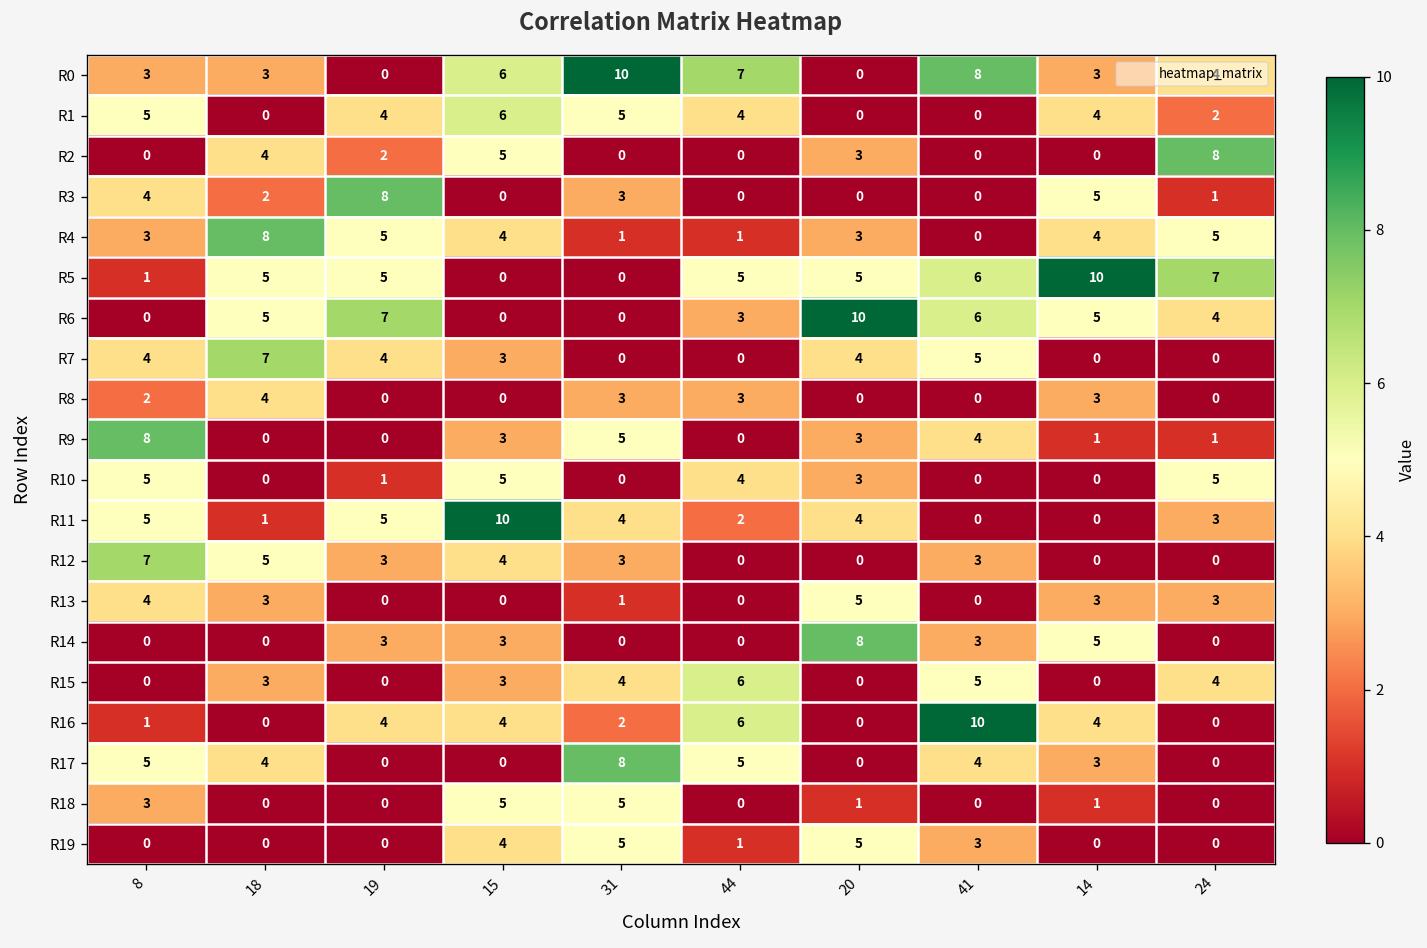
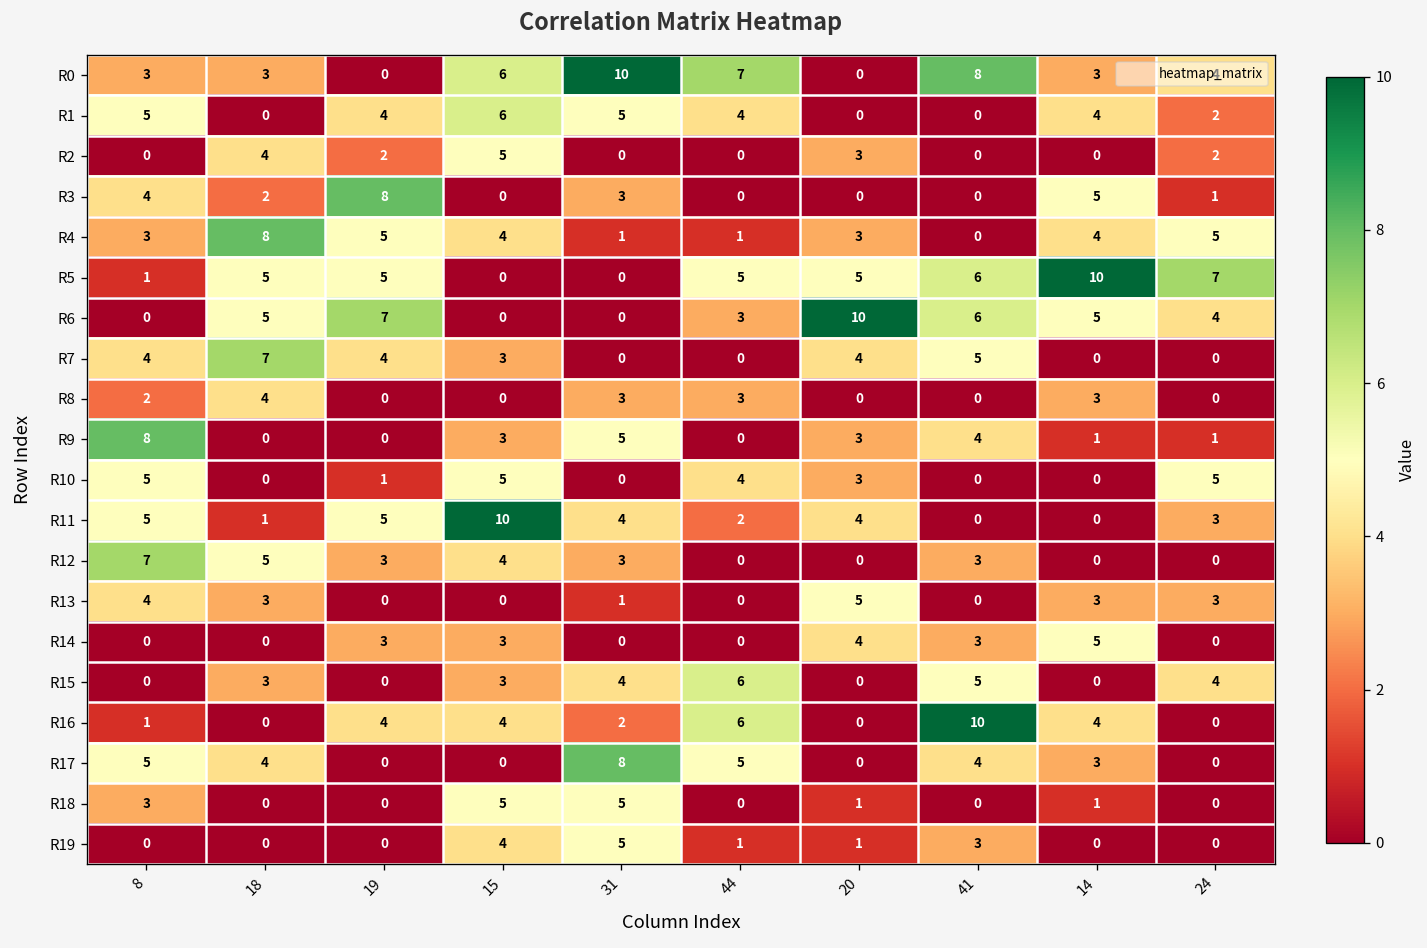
  {
    "R0": {
      "8": 3,
      "18": 3,
      "19": 0,
      "15": 6,
      "31": 10,
      "44": 7,
      "20": 0,
      "41": 8,
      "14": 3
    },
    "R1": {
      "8": 5,
      "18": 0,
      "19": 4,
      "15": 6,
      "31": 5,
      "44": 4,
      "20": 0,
      "41": 0,
      "14": 4,
      "24": 2
    },
    "R2": {
      "8": 0,
      "18": 4,
      "19": 2,
      "15": 5,
      "31": 0,
      "44": 0,
      "20": 3,
      "41": 0,
      "14": 0,
-     "24": 8
+     "24": 2
    },
    "R3": {
      "8": 4,
      "18": 2,
      "19": 8,
      "15": 0,
      "31": 3,
      "44": 0,
      "20": 0,
      "41": 0,
      "14": 5,
      "24": 1
    },
    "R4": {
      "8": 3,
      "18": 8,
      "19": 5,
      "15": 4,
      "31": 1,
      "44": 1,
      "20": 3,
      "41": 0,
      "14": 4,
      "24": 5
    },
    "R5": {
      "8": 1,
      "18": 5,
      "19": 5,
      "15": 0,
      "31": 0,
      "44": 5,
      "20": 5,
      "41": 6,
      "14": 10,
      "24": 7
    },
    "R6": {
      "8": 0,
      "18": 5,
      "19": 7,
      "15": 0,
      "31": 0,
      "44": 3,
      "20": 10,
      "41": 6,
      "14": 5,
      "24": 4
    },
    "R7": {
      "8": 4,
      "18": 7,
      "19": 4,
      "15": 3,
      "31": 0,
      "44": 0,
      "20": 4,
      "41": 5,
      "14": 0,
      "24": 0
    },
    "R8": {
      "8": 2,
      "18": 4,
      "19": 0,
      "15": 0,
      "31": 3,
      "44": 3,
      "20": 0,
      "41": 0,
      "14": 3,
      "24": 0
    },
    "R9": {
      "8": 8,
      "18": 0,
      "19": 0,
      "15": 3,
      "31": 5,
      "44": 0,
      "20": 3,
      "41": 4,
      "14": 1,
      "24": 1
    },
    "R10": {
      "8": 5,
      "18": 0,
      "19": 1,
      "15": 5,
      "31": 0,
      "44": 4,
      "20": 3,
      "41": 0,
      "14": 0,
      "24": 5
    },
    "R11": {
      "8": 5,
      "18": 1,
      "19": 5,
      "15": 10,
      "31": 4,
      "44": 2,
      "20": 4,
      "41": 0,
      "14": 0,
      "24": 3
    },
    "R12": {
      "8": 7,
      "18": 5,
      "19": 3,
      "15": 4,
      "31": 3,
      "44": 0,
      "20": 0,
      "41": 3,
      "14": 0,
      "24": 0
    },
    "R13": {
      "8": 4,
      "18": 3,
      "19": 0,
      "15": 0,
      "31": 1,
      "44": 0,
      "20": 5,
      "41": 0,
      "14": 3,
      "24": 3
    },
    "R14": {
      "8": 0,
      "18": 0,
      "19": 3,
      "15": 3,
      "31": 0,
      "44": 0,
-     "20": 8,
+     "20": 4,
      "41": 3,
      "14": 5,
      "24": 0
    },
    "R15": {
      "8": 0,
      "18": 3,
      "19": 0,
      "15": 3,
      "31": 4,
      "44": 6,
      "20": 0,
      "41": 5,
      "14": 0,
      "24": 4
    },
    "R16": {
      "8": 1,
      "18": 0,
      "19": 4,
      "15": 4,
      "31": 2,
      "44": 6,
      "20": 0,
      "41": 10,
      "14": 4,
      "24": 0
    },
    "R17": {
      "8": 5,
      "18": 4,
      "19": 0,
      "15": 0,
      "31": 8,
      "44": 5,
      "20": 0,
      "41": 4,
      "14": 3,
      "24": 0
    },
    "R18": {
      "8": 3,
      "18": 0,
      "19": 0,
      "15": 5,
      "31": 5,
      "44": 0,
      "20": 1,
      "41": 0,
      "14": 1,
      "24": 0
    },
    "R19": {
      "8": 0,
      "18": 0,
      "19": 0,
      "15": 4,
      "31": 5,
      "44": 1,
-     "20": 5,
+     "20": 1,
      "41": 3,
      "14": 0,
      "24": 0
    }
  }
